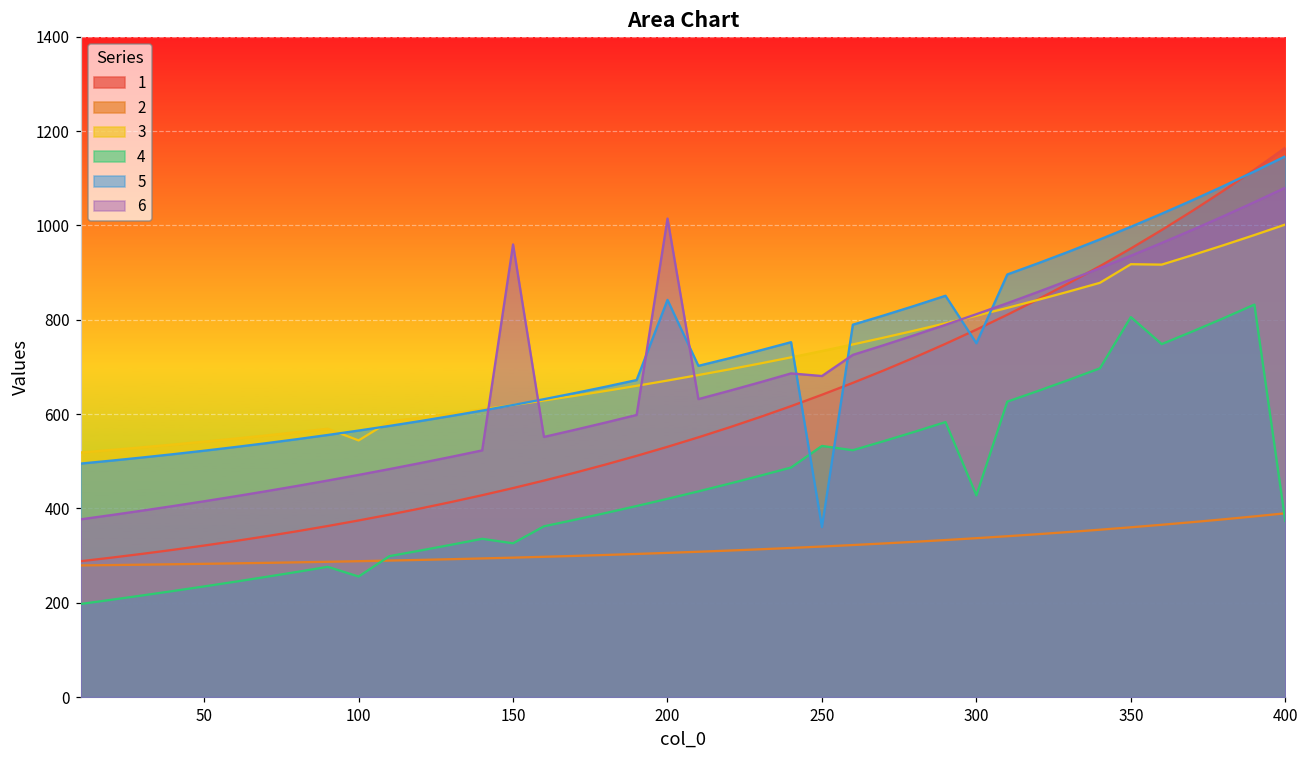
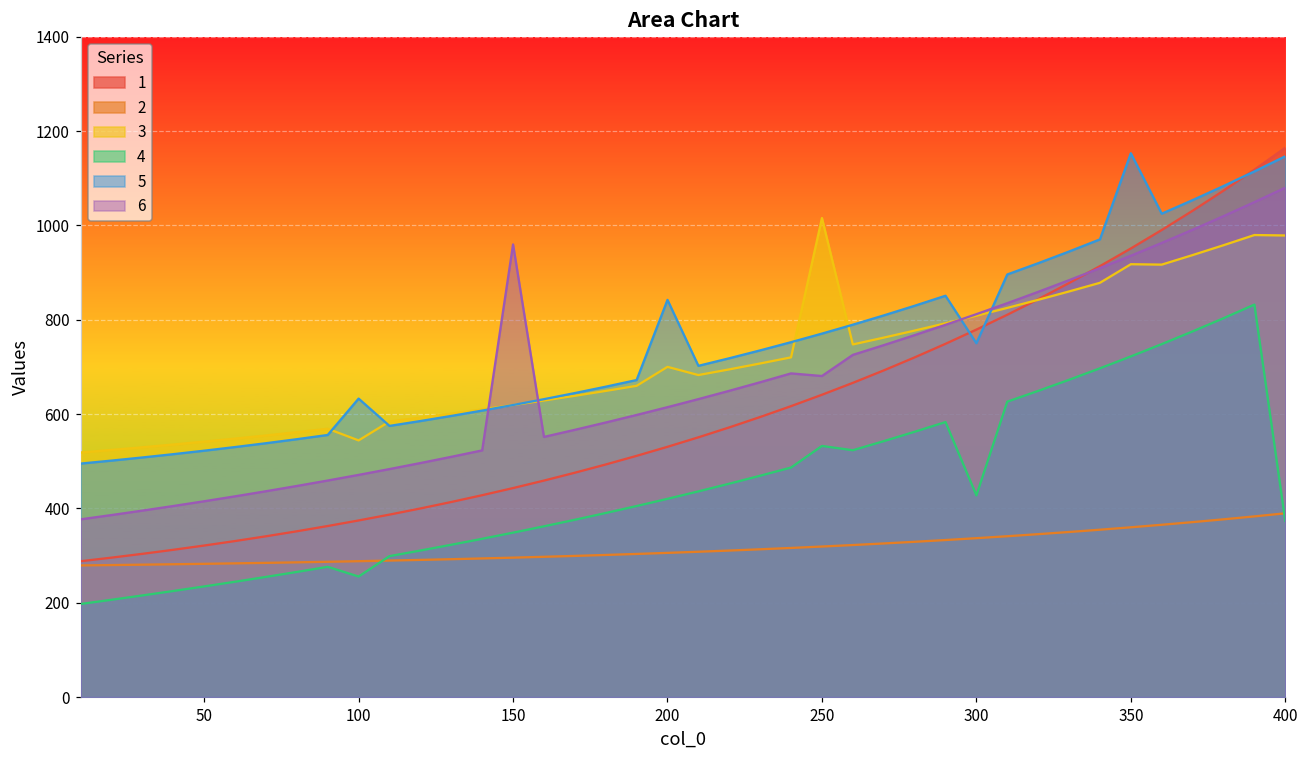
  {
    "3": {
      "50": 540,
      "100": 540,
-     "200": 670,
-     "250": 730,
+     "200": 700,
+     "250": 1020,
      "350": 920,
-     "400": 1000
+     "400": 980
    },
    "4": {
      "50": 230,
      "100": 260,
-     "150": 330,
+     "150": 350,
      "200": 420,
      "250": 530,
      "300": 430,
-     "350": 810,
+     "350": 720,
      "400": 370
    },
    "5": {
      "50": 520,
-     "100": 570,
+     "100": 630,
      "200": 840,
-     "250": 360,
+     "250": 770,
      "300": 750,
-     "350": 1000,
+     "350": 1150,
      "400": 1150
    },
    "6": {
      "50": 420,
      "100": 470,
      "150": 960,
-     "200": 1010,
+     "200": 610,
      "250": 680,
      "350": 940,
      "400": 1080
    }
  }
